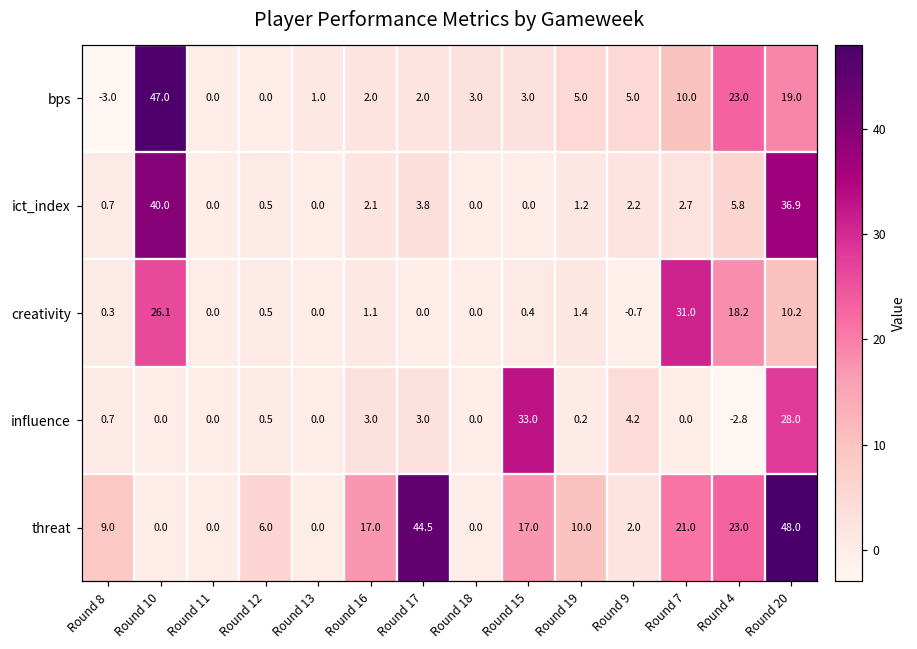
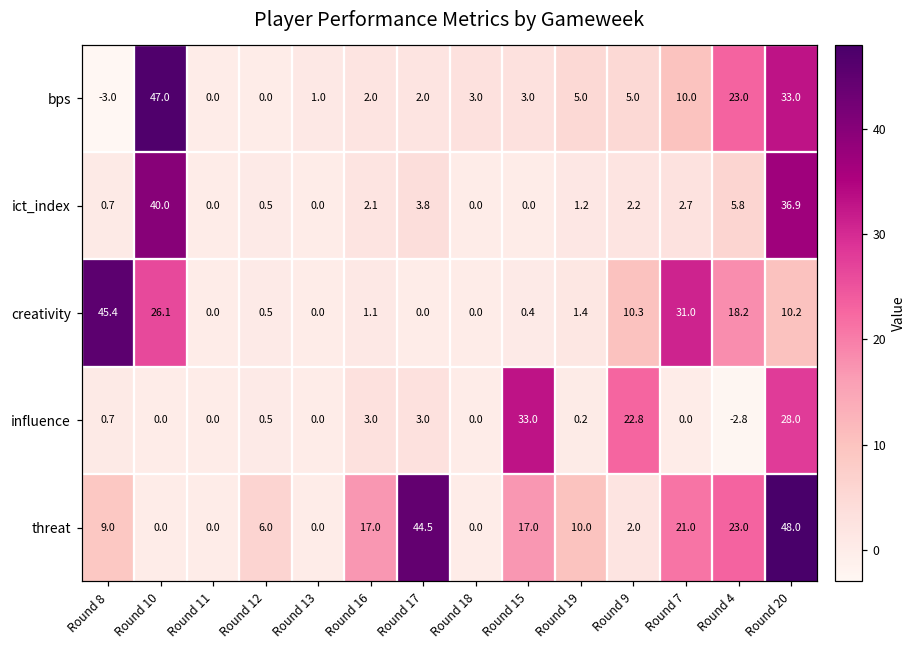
  {
    "bps": {
      "Round 8": -3.0,
      "Round 10": 47.0,
      "Round 11": 0.0,
      "Round 12": 0.0,
      "Round 13": 1.0,
      "Round 16": 2.0,
      "Round 17": 2.0,
      "Round 18": 3.0,
      "Round 15": 3.0,
      "Round 19": 5.0,
      "Round 9": 5.0,
      "Round 7": 10.0,
      "Round 4": 23.0,
-     "Round 20": 19.0
+     "Round 20": 33.0
    },
    "ict_index": {
      "Round 8": 0.7,
      "Round 10": 40.0,
      "Round 11": 0.0,
      "Round 12": 0.5,
      "Round 13": 0.0,
      "Round 16": 2.1,
      "Round 17": 3.8,
      "Round 18": 0.0,
      "Round 15": 0.0,
      "Round 19": 1.2,
      "Round 9": 2.2,
      "Round 7": 2.7,
      "Round 4": 5.8,
      "Round 20": 36.9
    },
    "creativity": {
-     "Round 8": 0.3,
+     "Round 8": 45.4,
      "Round 10": 26.1,
      "Round 11": 0.0,
      "Round 12": 0.5,
      "Round 13": 0.0,
      "Round 16": 1.1,
      "Round 17": 0.0,
      "Round 18": 0.0,
      "Round 15": 0.4,
      "Round 19": 1.4,
-     "Round 9": -0.7,
+     "Round 9": 10.3,
      "Round 7": 31.0,
      "Round 4": 18.2,
      "Round 20": 10.2
    },
    "influence": {
      "Round 8": 0.7,
      "Round 10": 0.0,
      "Round 11": 0.0,
      "Round 12": 0.5,
      "Round 13": 0.0,
      "Round 16": 3.0,
      "Round 17": 3.0,
      "Round 18": 0.0,
      "Round 15": 33.0,
      "Round 19": 0.2,
-     "Round 9": 4.2,
+     "Round 9": 22.8,
      "Round 7": 0.0,
      "Round 4": -2.8,
      "Round 20": 28.0
    },
    "threat": {
      "Round 8": 9.0,
      "Round 10": 0.0,
      "Round 11": 0.0,
      "Round 12": 6.0,
      "Round 13": 0.0,
      "Round 16": 17.0,
      "Round 17": 44.5,
      "Round 18": 0.0,
      "Round 15": 17.0,
      "Round 19": 10.0,
      "Round 9": 2.0,
      "Round 7": 21.0,
      "Round 4": 23.0,
      "Round 20": 48.0
    }
  }
